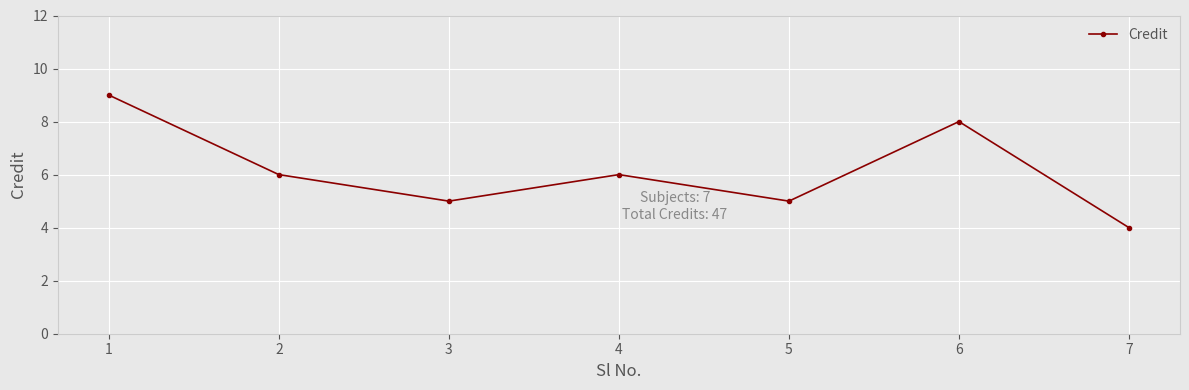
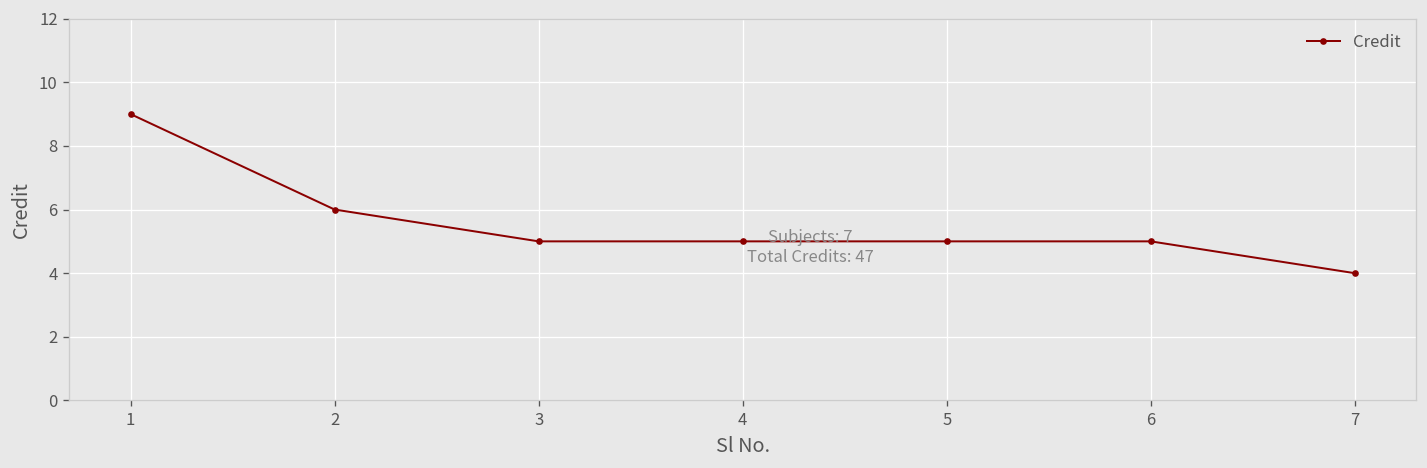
  {
    "1": 9,
    "2": 6,
    "3": 5,
-   "4": 6,
+   "4": 5,
    "5": 5,
-   "6": 8,
+   "6": 5,
    "7": 4
  }
